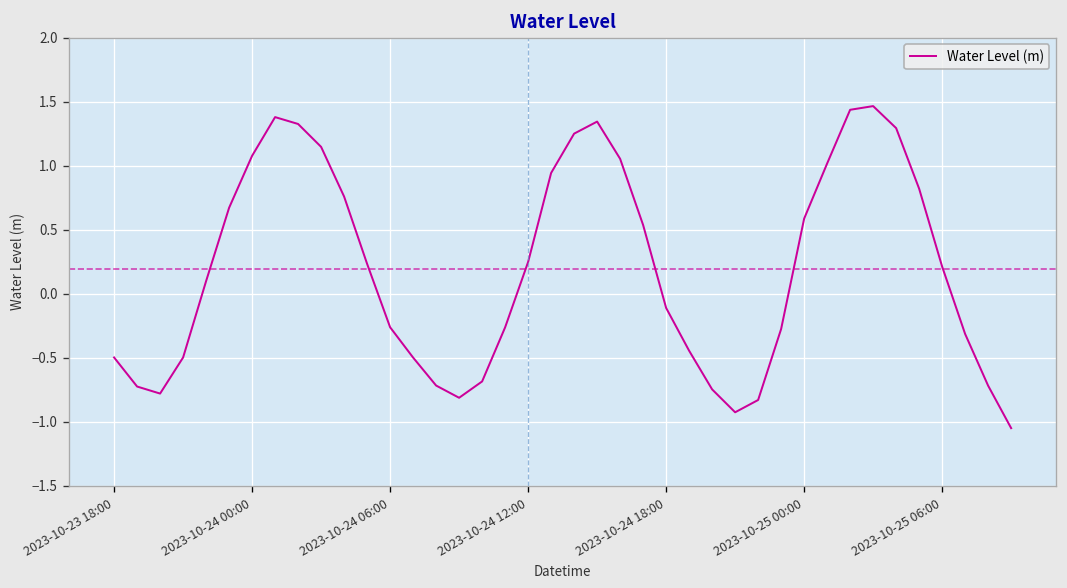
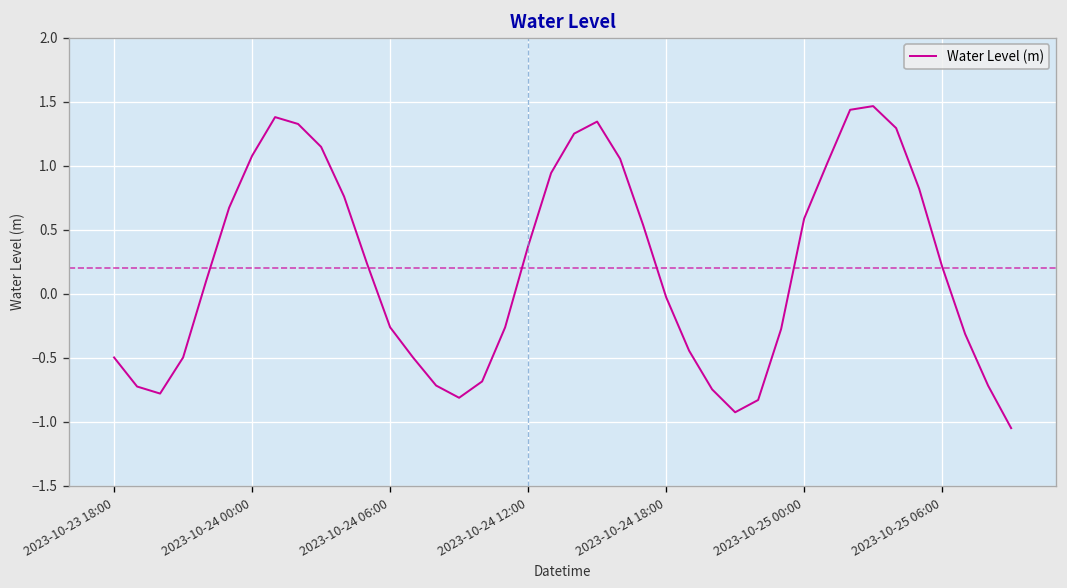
  {
    "2023-10-23 18:00": -0.50,
    "2023-10-24 00:00": 1.08,
    "2023-10-24 06:00": -0.26,
-   "2023-10-24 12:00": 0.25,
-   "2023-10-24 18:00": -0.11,
+   "2023-10-24 12:00": 0.37,
+   "2023-10-24 18:00": -0.03,
    "2023-10-25 00:00": 0.59,
    "2023-10-25 06:00": 0.21
  }
